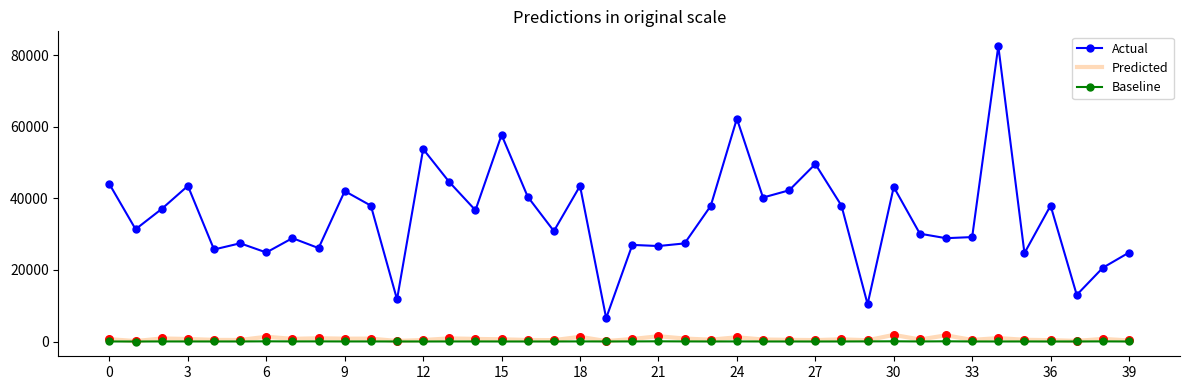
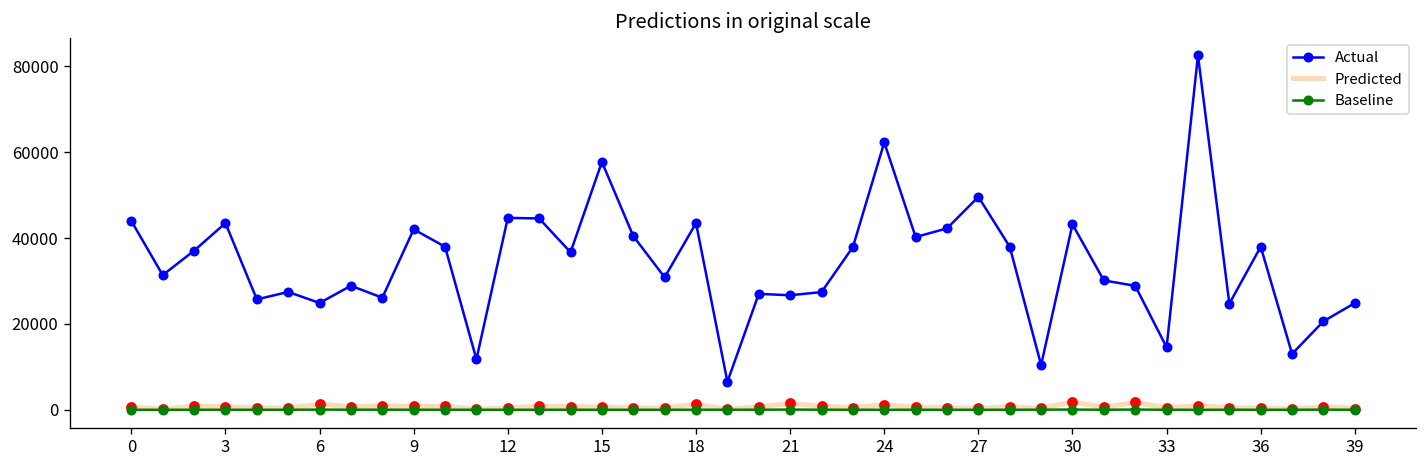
  {
    "Actual": {
      "0": 44000,
      "3": 43000,
      "6": 25000,
      "9": 42000,
-     "12": 54000,
+     "12": 45000,
      "15": 58000,
      "18": 43000,
      "21": 27000,
      "24": 62000,
      "27": 50000,
      "30": 43000,
-     "33": 29000,
+     "33": 15000,
      "36": 38000,
      "39": 25000
    },
    "Predicted": {
      "6": 1000,
      "9": 1000,
      "18": 1000,
      "21": 1000,
      "24": 1000,
      "30": 2000
    },
    "Baseline": {
      "6": 0,
      "9": 0,
      "18": 0,
      "21": 0,
      "24": 0,
      "30": 0
    }
  }
